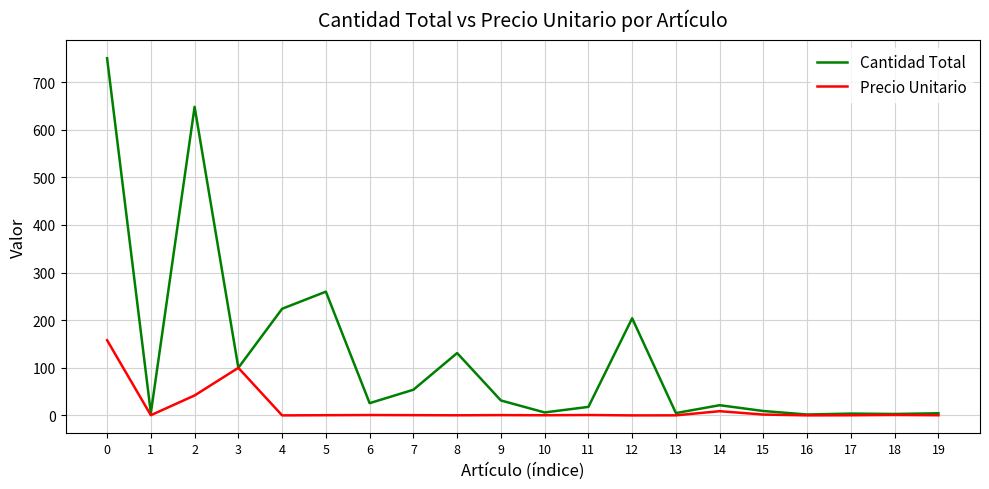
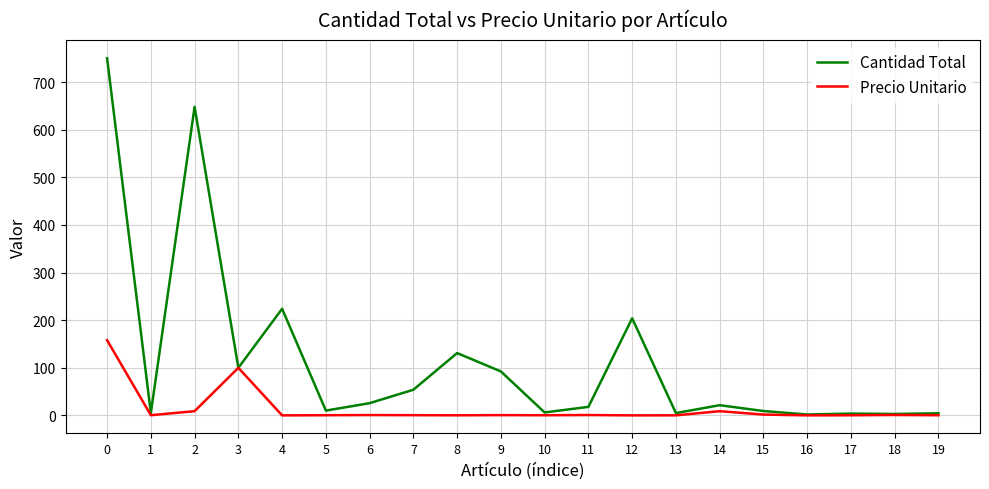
  {
    "Cantidad Total": {
      "0": 750,
      "2": 650,
      "4": 220,
-     "5": 260,
+     "5": 10,
      "6": 30,
      "7": 50,
      "8": 130,
-     "9": 30,
+     "9": 90,
      "10": 10,
      "11": 20,
      "12": 200,
      "14": 20,
      "15": 10
    },
    "Precio Unitario": {
      "0": 160,
-     "2": 40,
+     "2": 10,
      "4": 0,
      "5": 0,
      "6": 0,
      "7": 0,
      "8": 0,
      "9": 0,
      "10": 0,
      "11": 0,
      "12": 0,
      "14": 10,
      "15": 0
    }
  }
